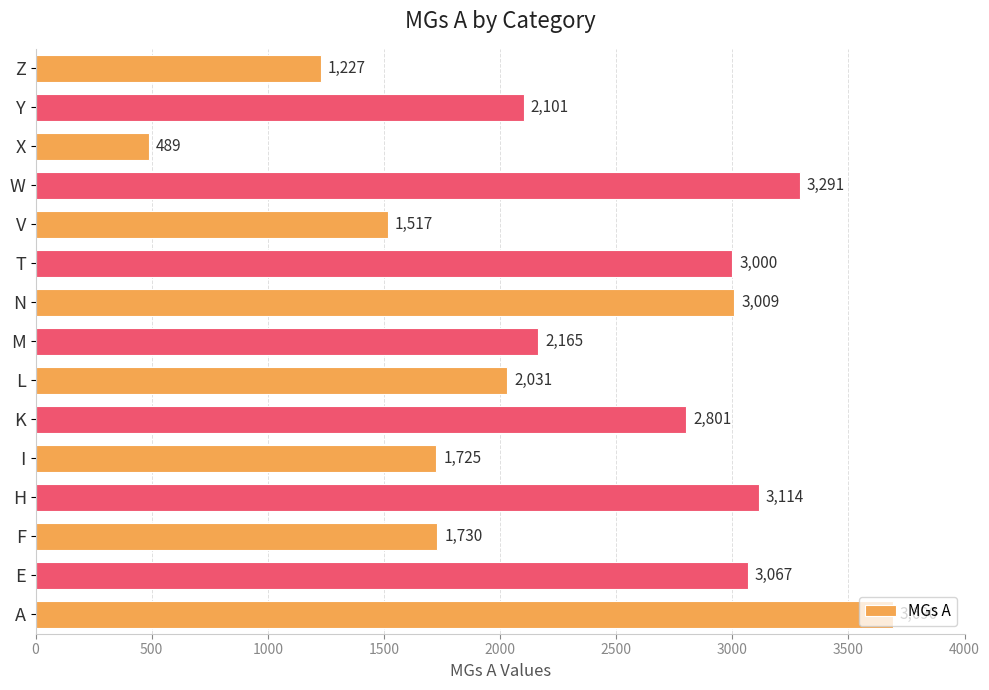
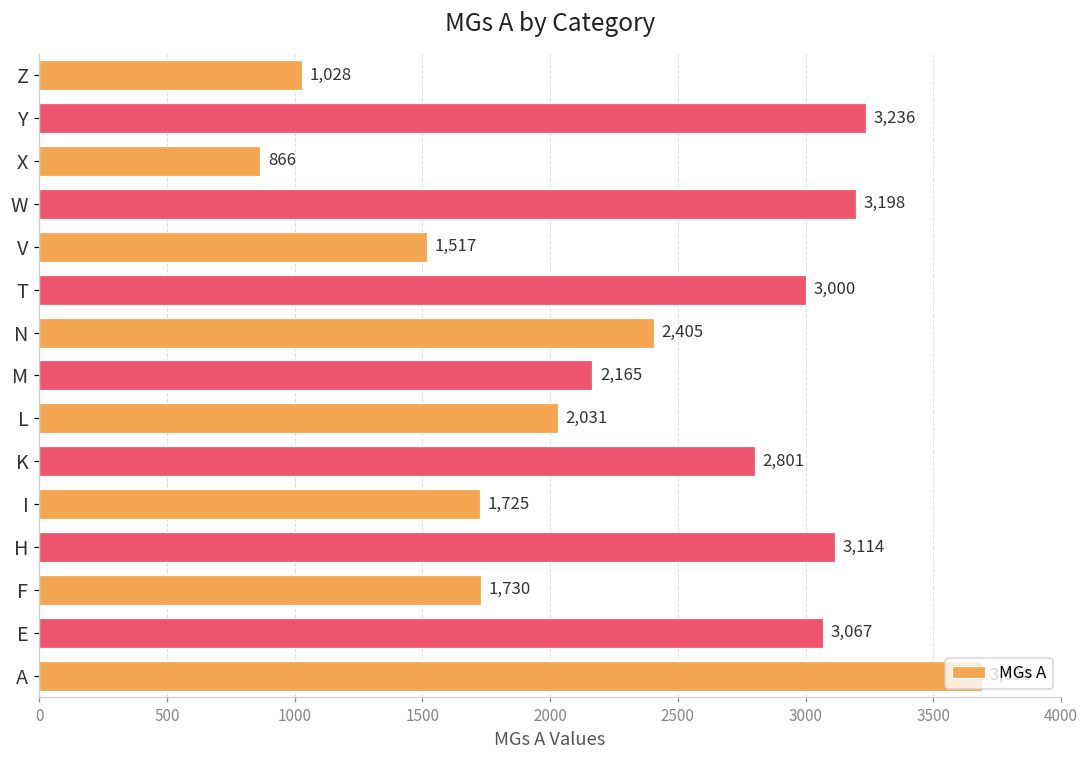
  {
-   "Z": "1,227",
-   "Y": "2,101",
-   "X": "489",
-   "W": "3,291",
+   "Z": "1,028",
+   "Y": "3,236",
+   "X": "866",
+   "W": "3,198",
    "V": "1,517",
    "T": "3,000",
-   "N": "3,009",
+   "N": "2,405",
    "M": "2,165",
    "L": "2,031",
    "K": "2,801",
    "I": "1,725",
    "H": "3,114",
    "F": "1,730",
    "E": "3,067"
  }
